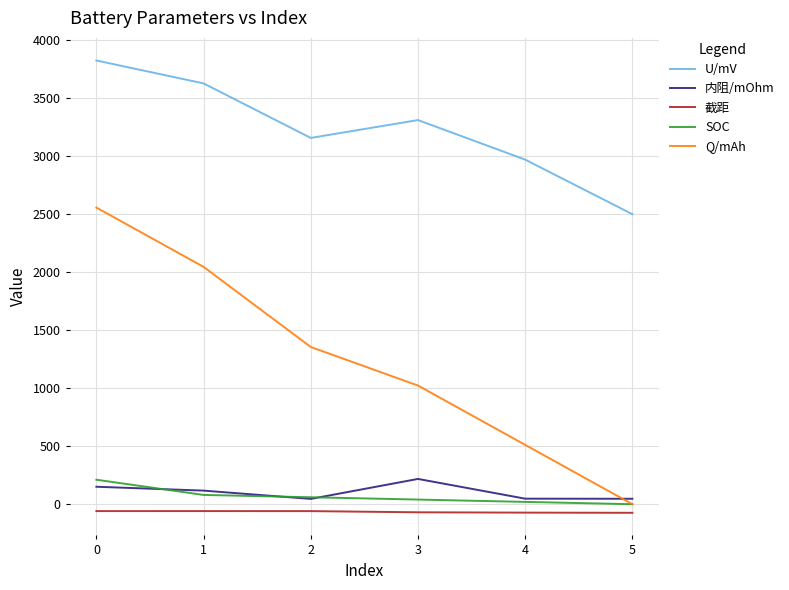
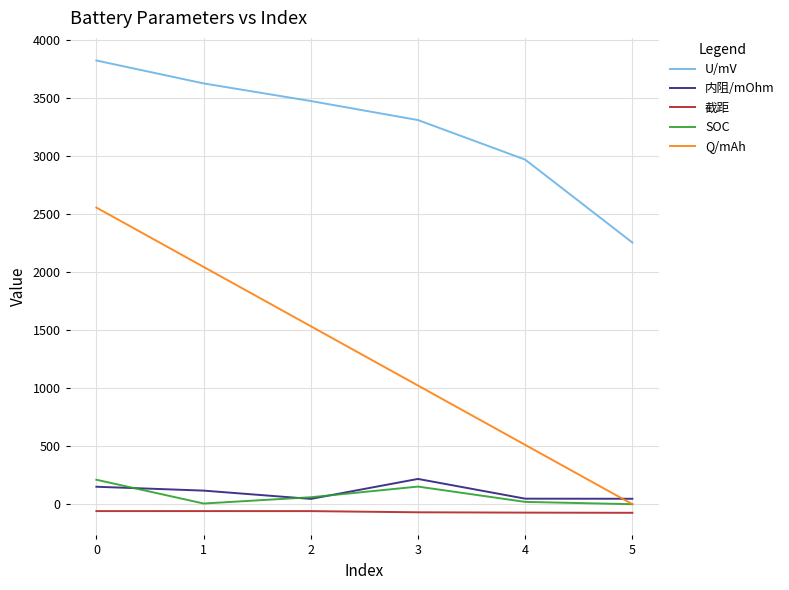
  {
    "U/mV": {
      "0": 3830,
      "1": 3630,
-     "2": 3160,
+     "2": 3480,
      "3": 3310,
      "4": 2970,
-     "5": 2500
+     "5": 2260
    },
    "内阻/mOhm": {
      "0": 150,
      "1": 120,
      "3": 220,
      "4": 50,
      "5": 50
    },
    "截距": {
      "0": -60,
      "1": -60,
      "2": -60,
      "3": -70,
      "4": -70,
      "5": -70
    },
    "SOC": {
      "0": 210,
-     "1": 80,
-     "3": 40,
+     "1": 10,
+     "3": 150,
      "4": 20
    },
    "Q/mAh": {
      "0": 2560,
      "1": 2050,
-     "2": 1360,
+     "2": 1530,
      "3": 1020,
      "4": 510
    }
  }
